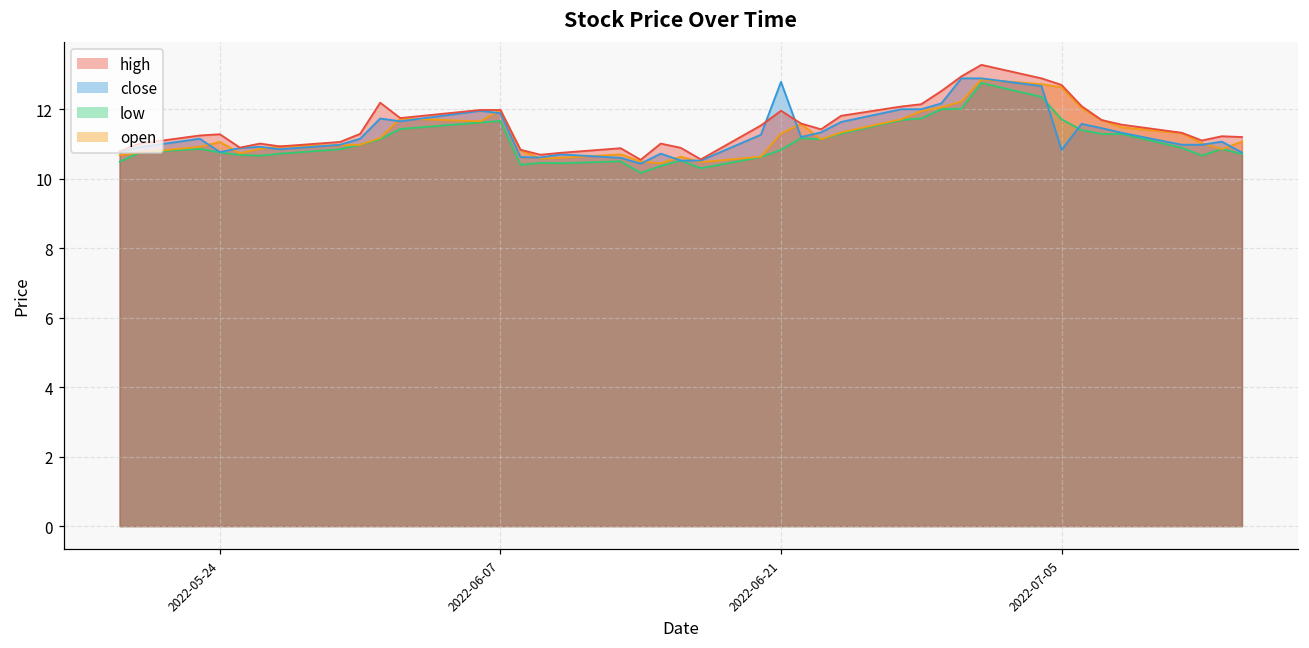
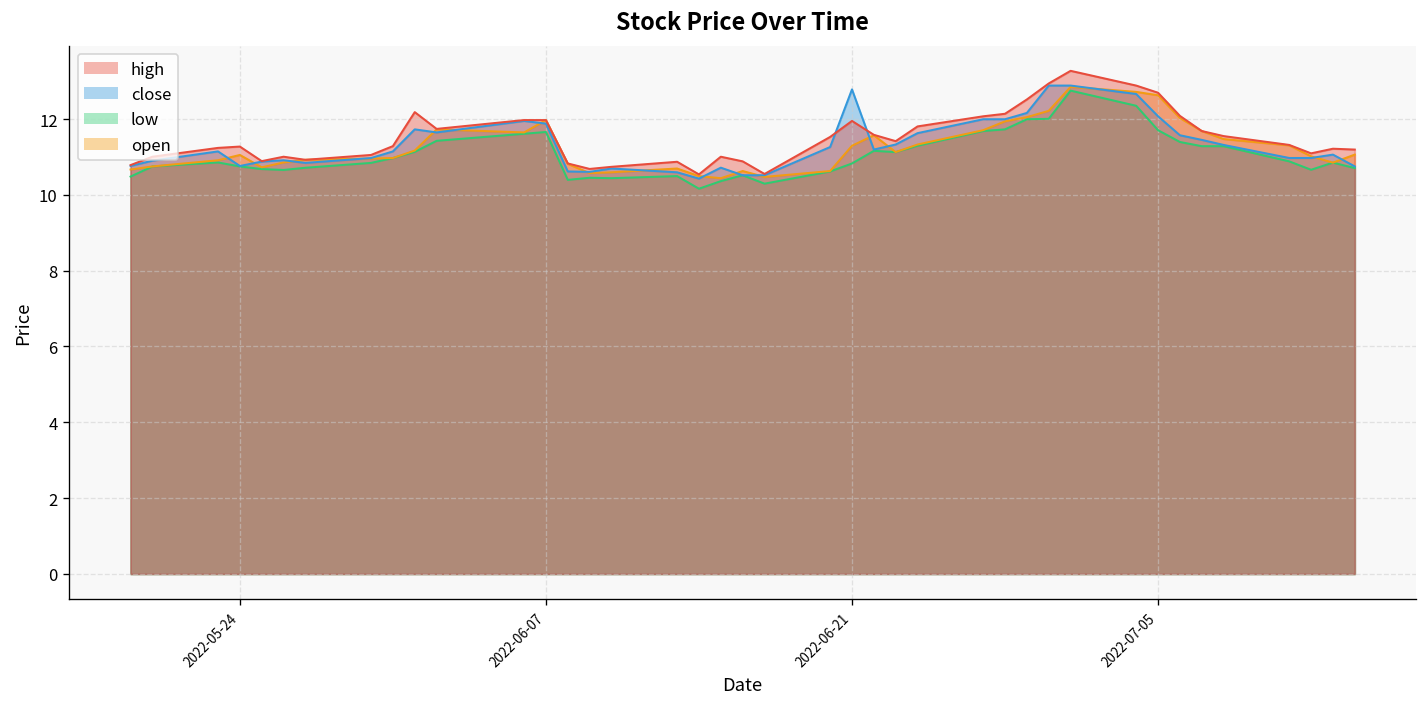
  {
    "low": {
      "2022-06-07": 11.7,
      "2022-06-21": 10.8,
      "2022-07-05": 11.7
    },
    "close": {
      "2022-06-07": 11.9,
      "2022-06-21": 12.8,
-     "2022-07-05": 10.8
+     "2022-07-05": 12.1
    }
  }
